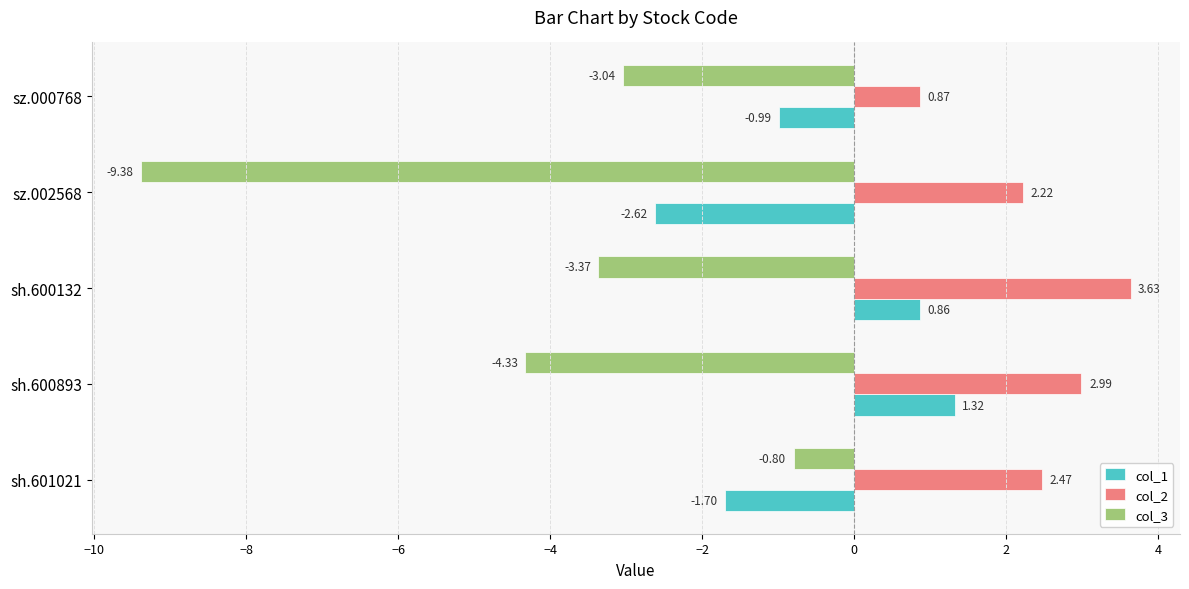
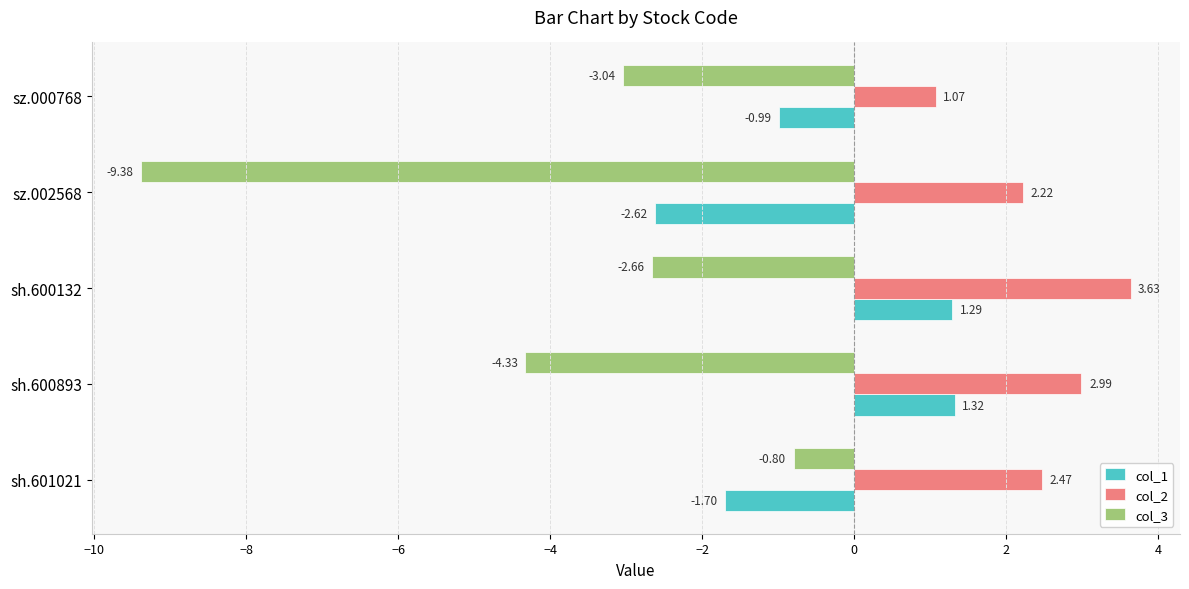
  {
    "col_1": {
      "sz.000768": -0.99,
      "sz.002568": -2.62,
-     "sh.600132": 0.86,
+     "sh.600132": 1.29,
      "sh.600893": 1.32,
      "sh.601021": -1.70
    },
    "col_2": {
-     "sz.000768": 0.87,
+     "sz.000768": 1.07,
      "sz.002568": 2.22,
      "sh.600132": 3.63,
      "sh.600893": 2.99,
      "sh.601021": 2.47
    },
    "col_3": {
      "sz.000768": -3.04,
      "sz.002568": -9.38,
-     "sh.600132": -3.37,
+     "sh.600132": -2.66,
      "sh.600893": -4.33,
      "sh.601021": -0.80
    }
  }
